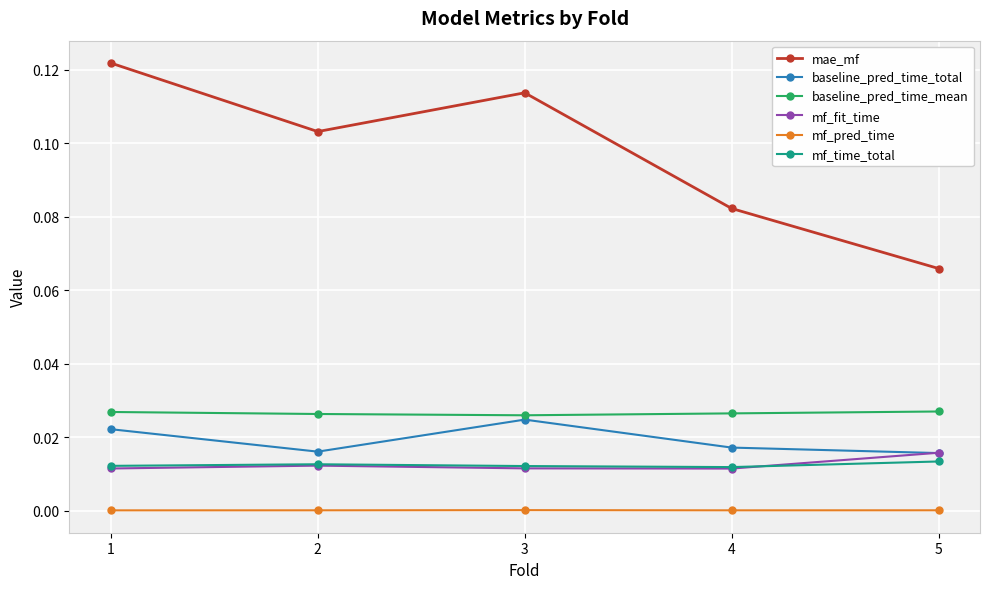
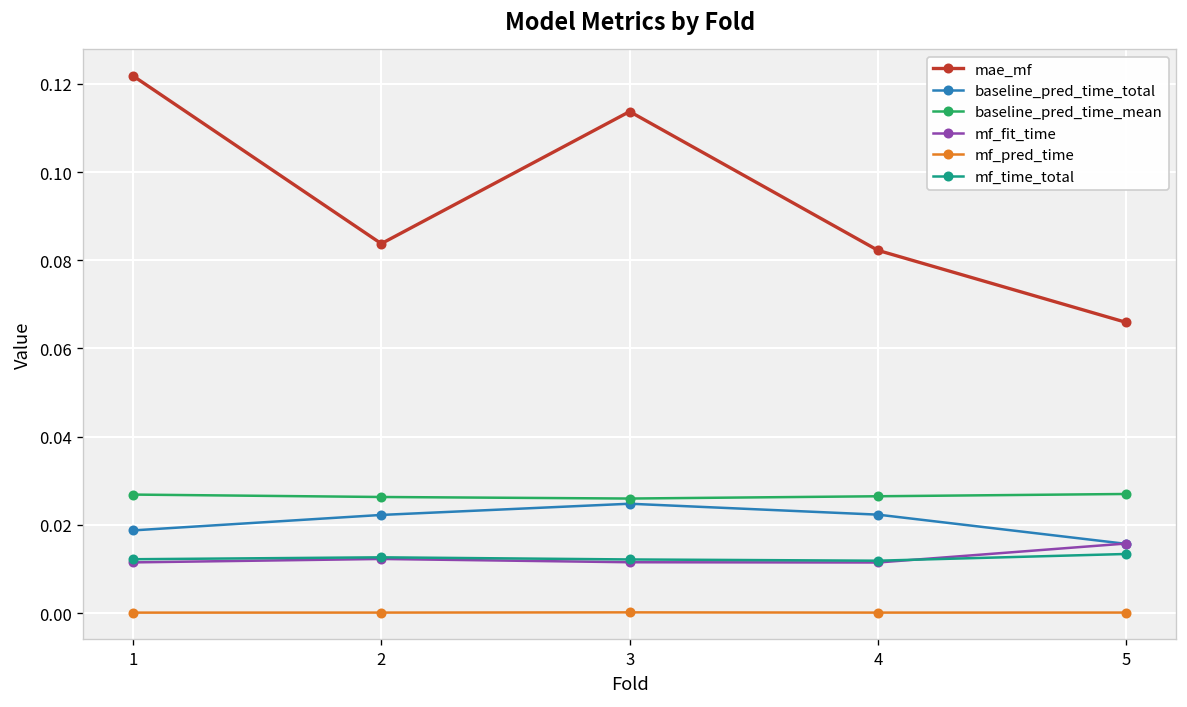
  {
    "mae_mf": {
      "1": 0.122,
-     "2": 0.103,
+     "2": 0.084,
      "3": 0.114,
      "4": 0.082,
      "5": 0.066
    },
    "baseline_pred_time_total": {
-     "1": 0.022,
-     "2": 0.016,
+     "1": 0.019,
+     "2": 0.022,
      "3": 0.025,
-     "4": 0.017
+     "4": 0.022
    },
    "mf_fit_time": {
      "1": 0.012
    },
    "mf_pred_time": {
      "1": 0.000,
      "2": 0.000,
      "3": 0.000,
      "4": 0.000,
      "5": 0.000
    }
  }
